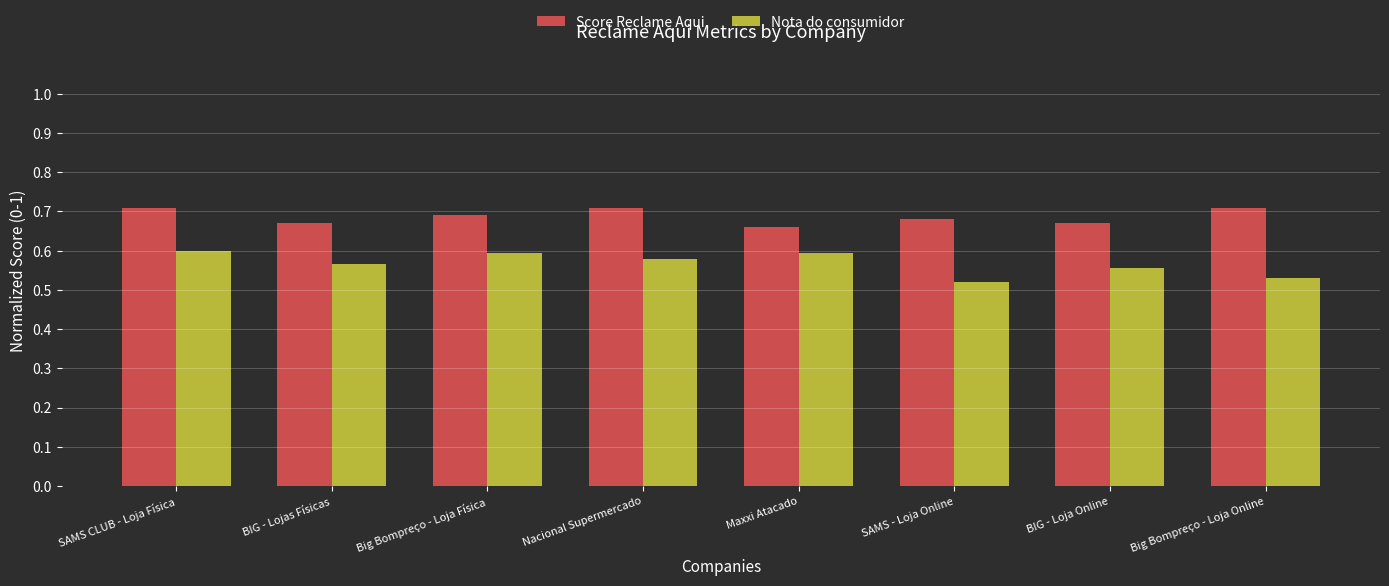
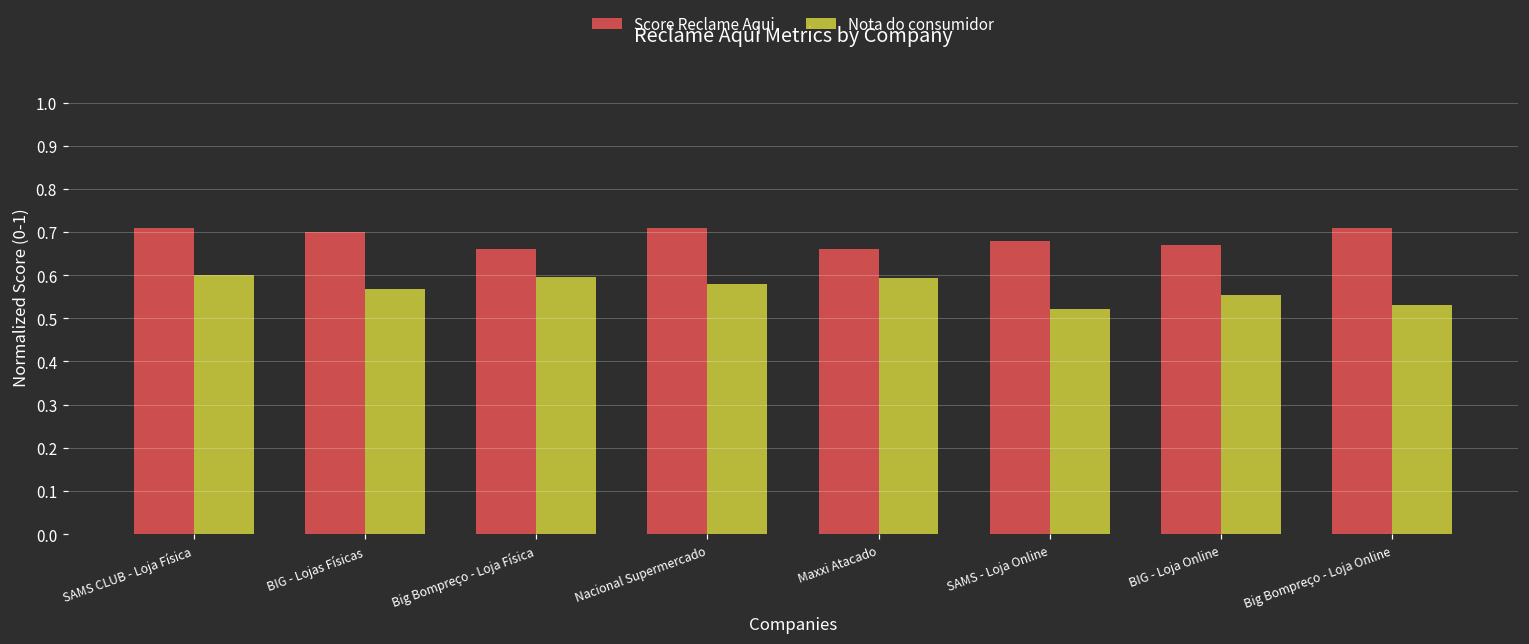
  {
    "Score Reclame Aqui": {
      "SAMS CLUB - Loja Física": 0.71,
-     "BIG - Lojas Físicas": 0.67,
-     "Big Bompreço - Loja Física": 0.69,
+     "BIG - Lojas Físicas": 0.70,
+     "Big Bompreço - Loja Física": 0.66,
      "Nacional Supermercado": 0.71,
      "Maxxi Atacado": 0.66,
      "SAMS - Loja Online": 0.68,
      "BIG - Loja Online": 0.67,
      "Big Bompreço - Loja Online": 0.71
    },
    "Nota do consumidor": {
      "SAMS CLUB - Loja Física": 0.60,
      "BIG - Lojas Físicas": 0.57,
      "Big Bompreço - Loja Física": 0.60,
      "Nacional Supermercado": 0.58,
      "Maxxi Atacado": 0.59,
      "SAMS - Loja Online": 0.52,
      "BIG - Loja Online": 0.55,
      "Big Bompreço - Loja Online": 0.53
    }
  }
